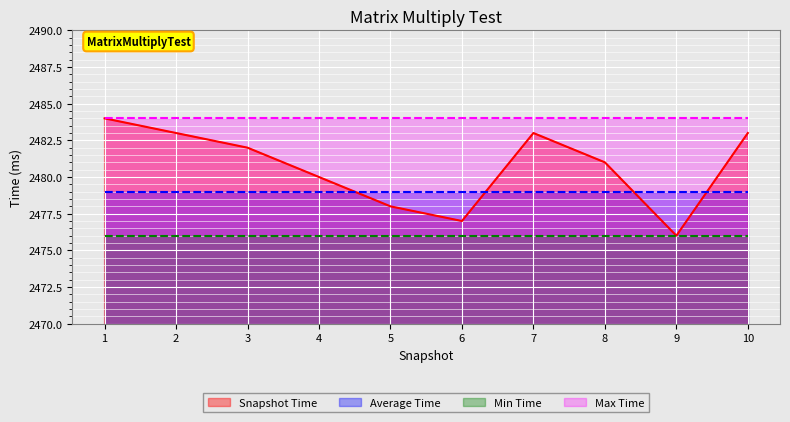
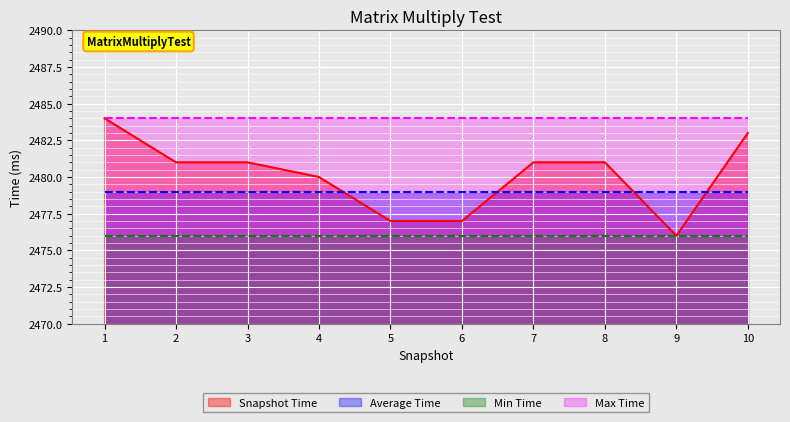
  {
    "Snapshot Time": {
-     "2": 2483,
-     "3": 2482,
+     "2": 2481,
+     "3": 2481,
      "4": 2480,
-     "5": 2478,
+     "5": 2477,
      "6": 2477,
-     "7": 2483,
+     "7": 2481,
      "8": 2481,
      "10": 2483
    },
    "Average Time": {
      "1": 2479,
      "2": 2479,
      "3": 2479,
      "4": 2479,
      "5": 2479,
      "6": 2479,
      "7": 2479,
      "8": 2479,
      "9": 2479,
      "10": 2479
    },
    "Min Time": {
      "1": 2476,
      "2": 2476,
      "3": 2476,
      "4": 2476,
      "5": 2476,
      "6": 2476,
      "7": 2476,
      "8": 2476,
      "10": 2476
    },
    "Max Time": {
      "2": 2484,
      "3": 2484,
      "4": 2484,
      "5": 2484,
      "6": 2484,
      "7": 2484,
      "8": 2484,
      "9": 2484,
      "10": 2484
    }
  }
